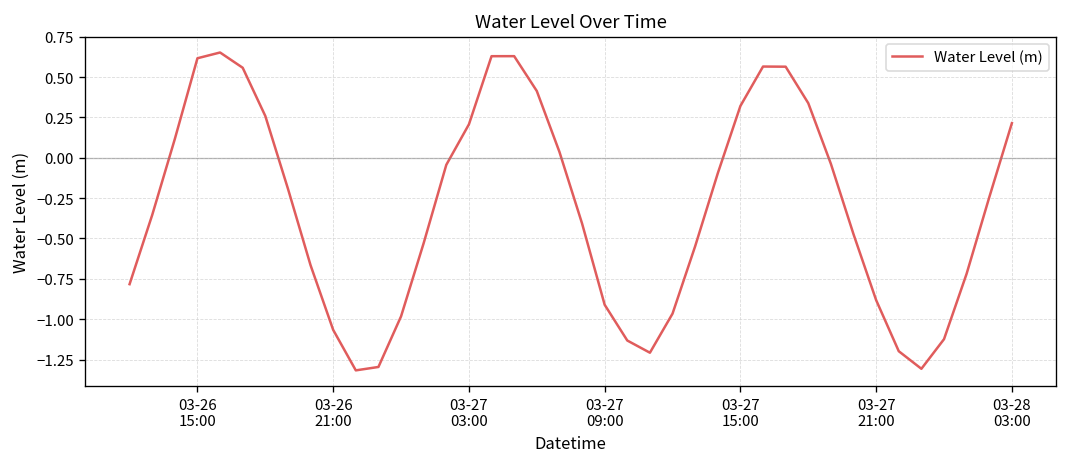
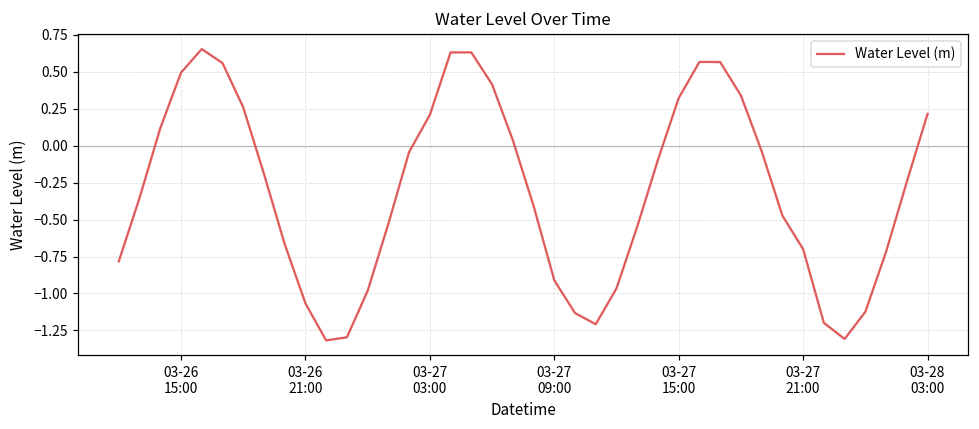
  {
-   "03-26 15:00": 0.62,
+   "03-26 15:00": 0.49,
    "03-26 21:00": -1.07,
    "03-27 03:00": 0.21,
    "03-27 09:00": -0.91,
    "03-27 15:00": 0.32,
-   "03-27 21:00": -0.88,
+   "03-27 21:00": -0.70,
    "03-28 03:00": 0.21
  }
